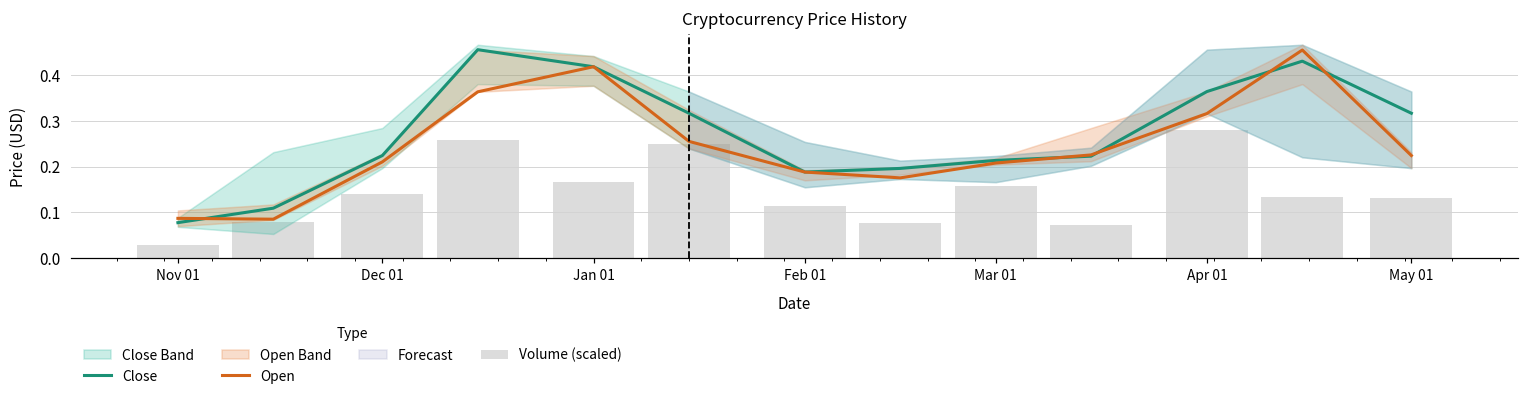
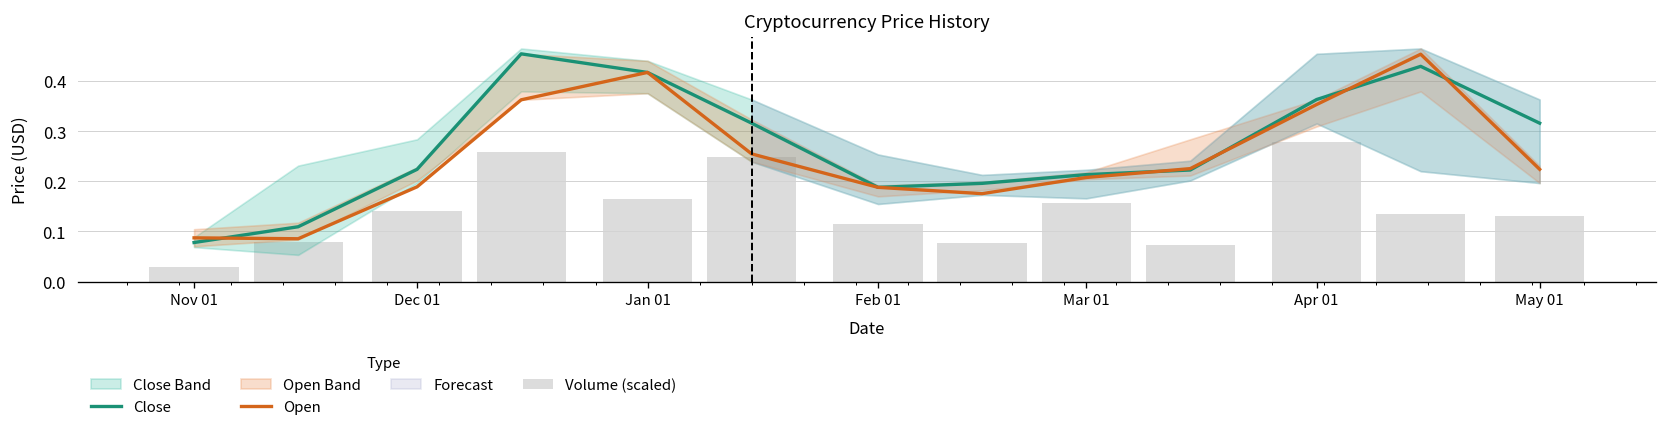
  {
    "Open": {
-     "Dec 01": 0.21,
-     "Apr 01": 0.32,
+     "Dec 01": 0.19,
+     "Apr 01": 0.35,
      "May 01": 0.22
    }
  }
